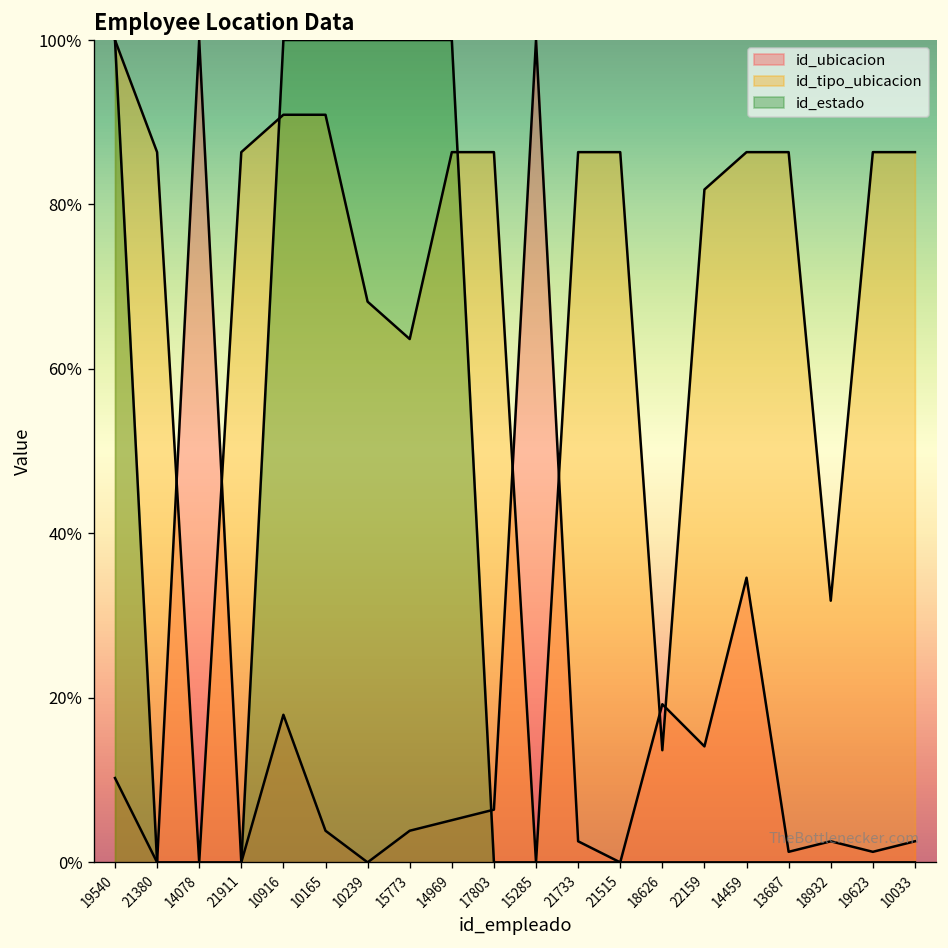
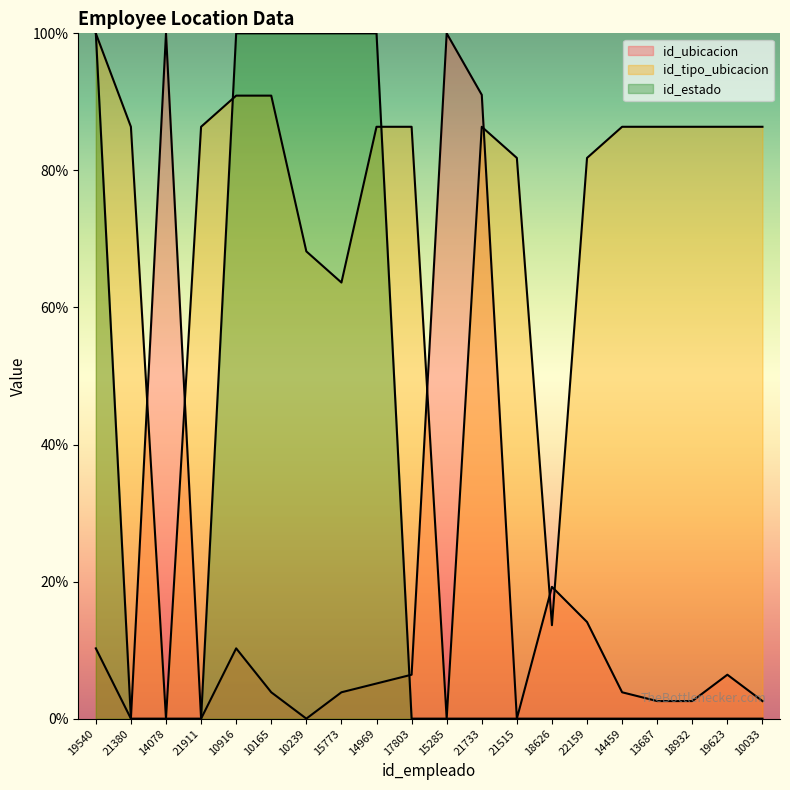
  {
    "id_ubicacion": {
      "19540": "10%",
      "14078": "100%",
-     "10916": "18%",
+     "10916": "10%",
      "10165": "4%",
      "10239": "0%",
      "15773": "4%",
      "14969": "5%",
      "17803": "6%",
      "15285": "100%",
-     "21733": "3%",
+     "21733": "91%",
      "18626": "19%",
      "22159": "14%",
-     "14459": "35%",
-     "13687": "1%",
+     "14459": "4%",
+     "13687": "3%",
      "18932": "3%",
-     "19623": "1%",
+     "19623": "6%",
      "10033": "3%"
    },
    "id_tipo_ubicacion": {
      "21380": "86%",
      "21911": "86%",
      "10916": "91%",
      "10165": "91%",
      "10239": "68%",
      "15773": "64%",
      "14969": "86%",
      "17803": "86%",
      "21733": "86%",
-     "21515": "86%",
+     "21515": "82%",
      "18626": "14%",
      "22159": "82%",
      "14459": "86%",
      "13687": "86%",
-     "18932": "32%",
+     "18932": "86%",
      "19623": "86%",
      "10033": "86%"
    },
    "id_estado": {
      "10916": "100%",
      "10165": "100%",
      "10239": "100%",
      "15773": "100%",
      "14969": "100%",
      "17803": "0%",
      "21733": "0%",
      "18626": "0%",
      "22159": "0%",
      "14459": "0%",
      "13687": "0%",
      "18932": "0%",
      "19623": "0%",
      "10033": "0%"
    }
  }
